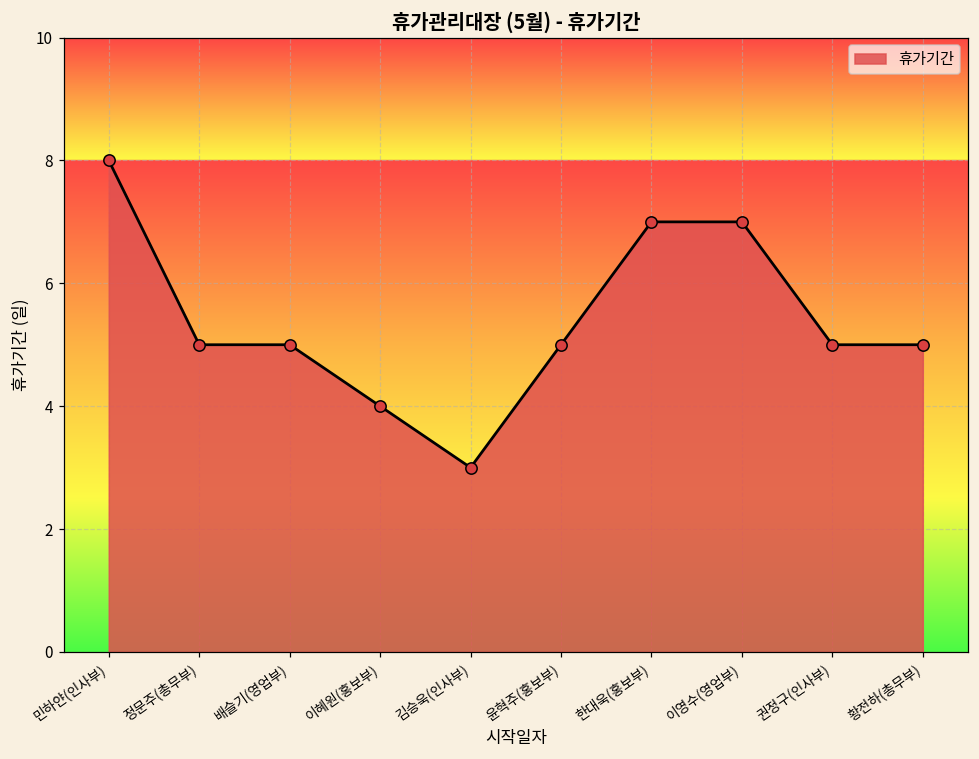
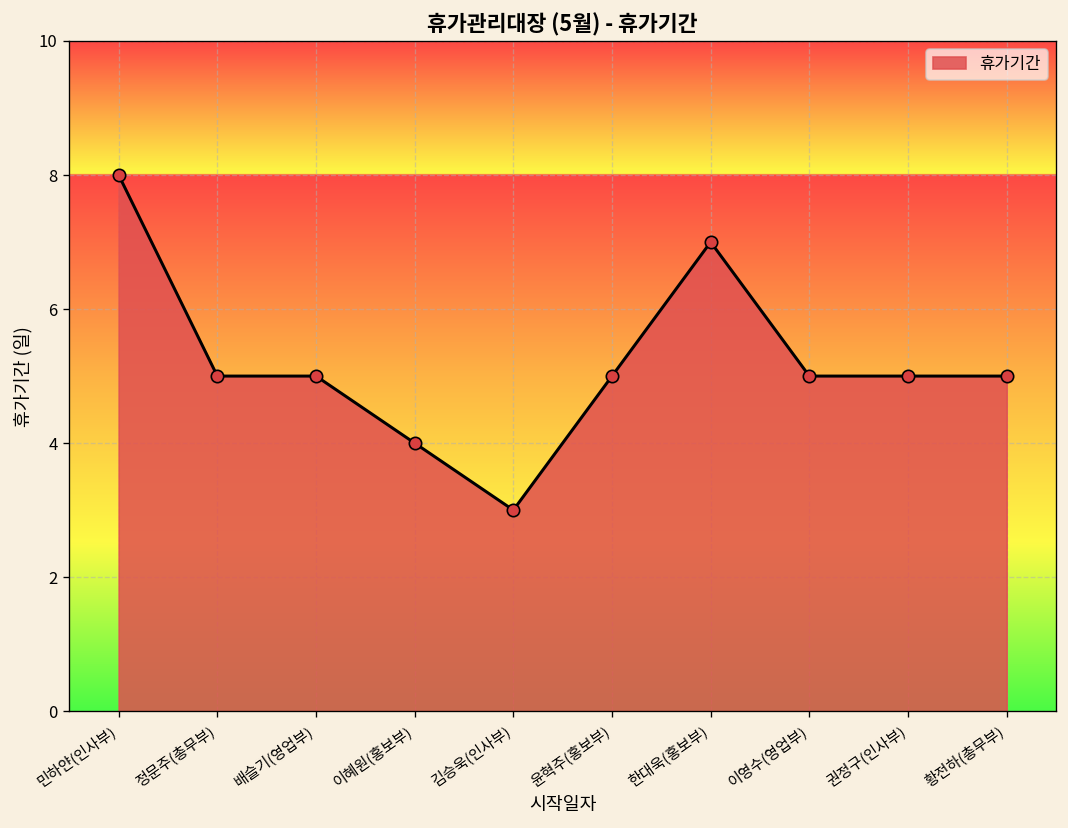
  {
    "민하얀(인사부)": 8,
    "정문주(총무부)": 5,
    "배슬기(영업부)": 5,
    "이혜원(홍보부)": 4,
    "김승욱(인사부)": 3,
    "윤혁주(홍보부)": 5,
    "한대욱(홍보부)": 7,
-   "이영수(영업부)": 7,
+   "이영수(영업부)": 5,
    "권정구(인사부)": 5,
    "황전하(총무부)": 5
  }
